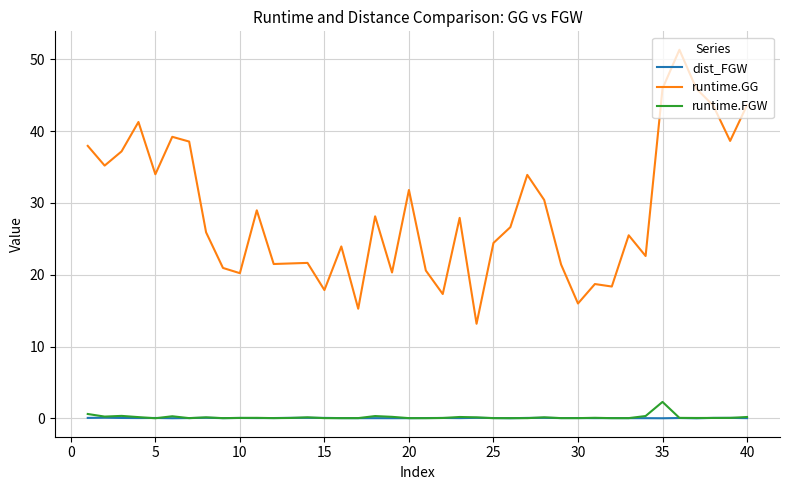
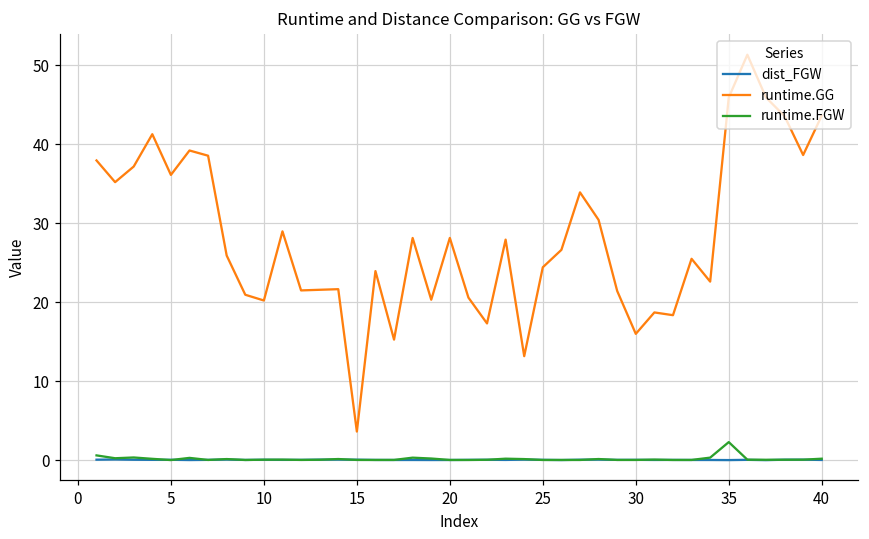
  {
    "dist_FGW": {
      "35": 0
    },
    "runtime.GG": {
-     "5": 34,
+     "5": 36,
      "10": 20,
-     "15": 18,
-     "20": 32,
+     "15": 4,
+     "20": 28,
      "25": 24,
      "30": 16
    },
    "runtime.FGW": {
      "35": 2
    }
  }
